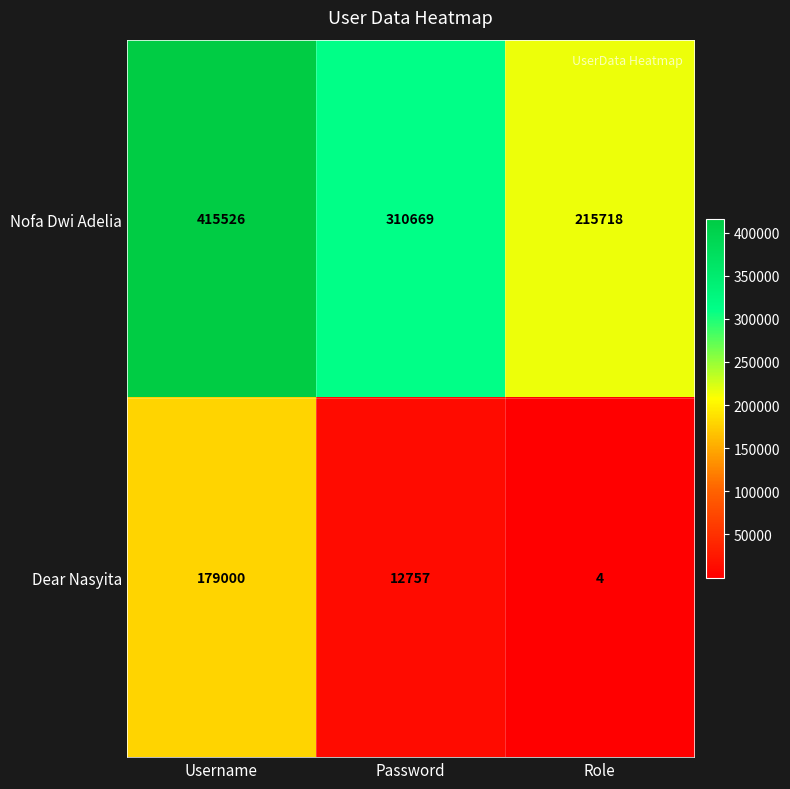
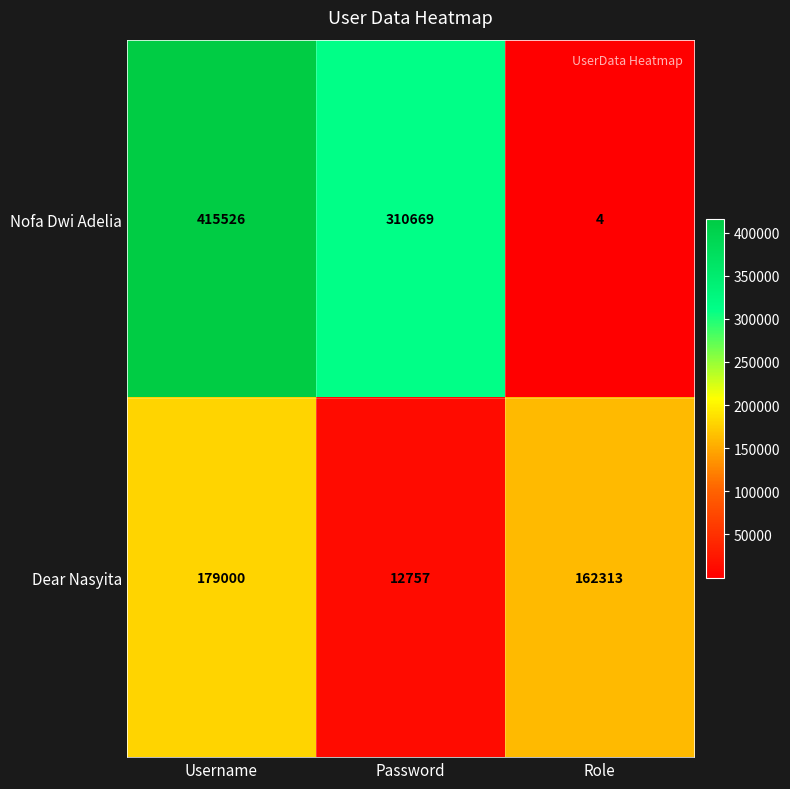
  {
    "Nofa Dwi Adelia": {
      "Username": 415526,
      "Password": 310669,
-     "Role": 215718
+     "Role": 4
    },
    "Dear Nasyita": {
      "Username": 179000,
      "Password": 12757,
-     "Role": 4
+     "Role": 162313
    }
  }
